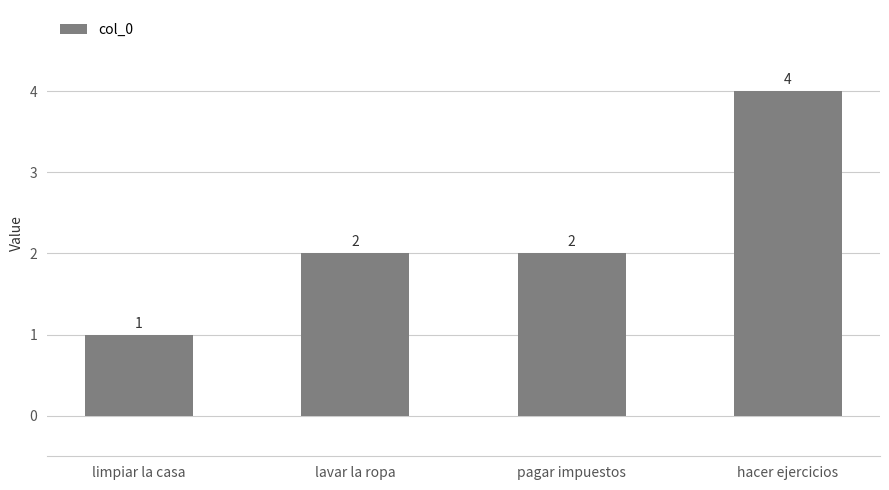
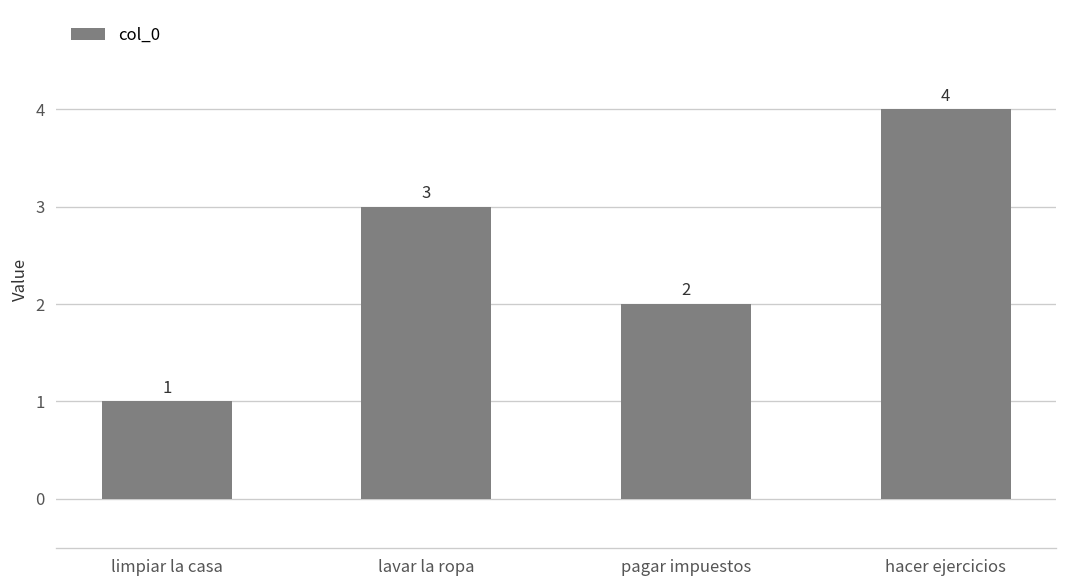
  {
    "limpiar la casa": 1,
-   "lavar la ropa": 2,
+   "lavar la ropa": 3,
    "pagar impuestos": 2,
    "hacer ejercicios": 4
  }
